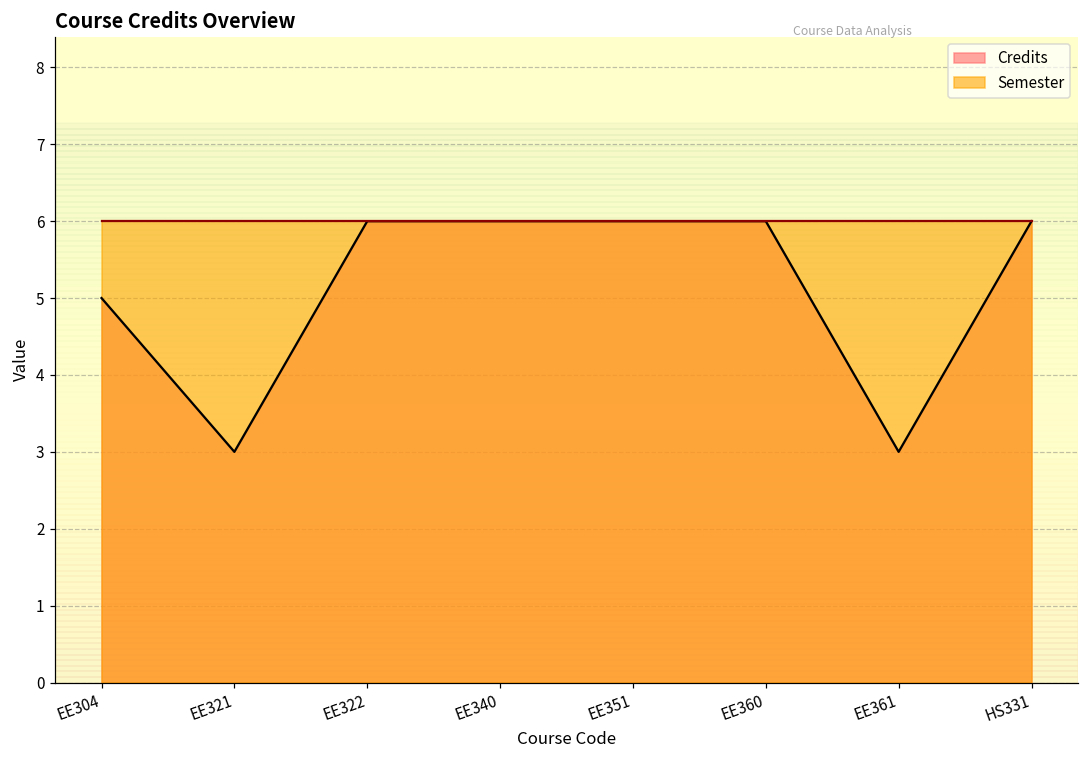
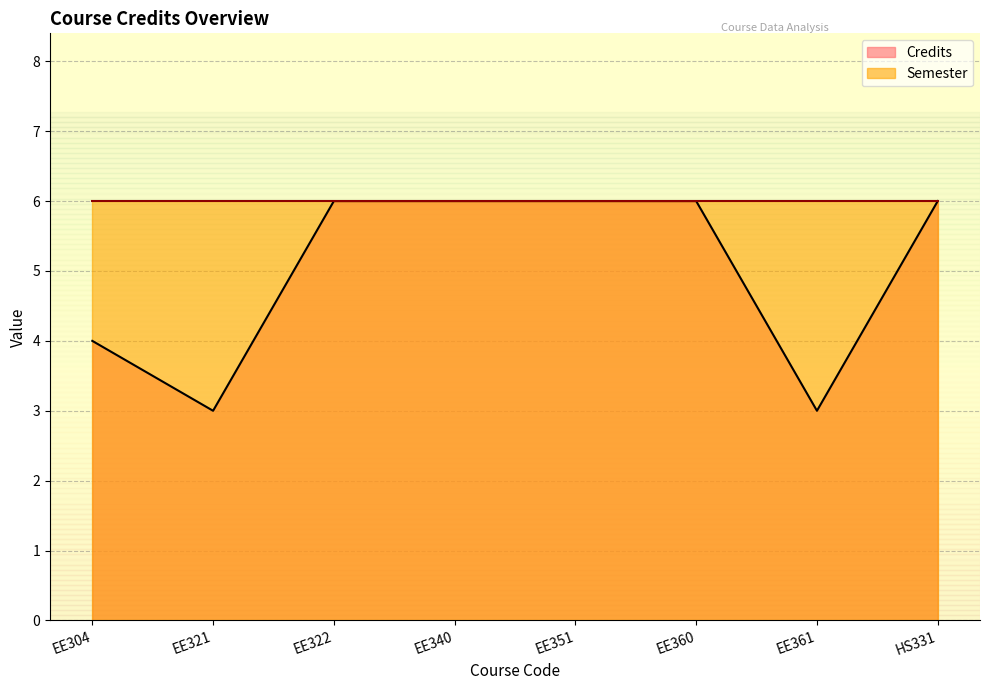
  {
    "Credits": {
-     "EE304": 5,
+     "EE304": 4,
      "EE321": 3,
      "EE361": 3
    },
    "Semester": {
      "EE304": 6,
      "EE321": 6,
      "EE361": 6
    }
  }
